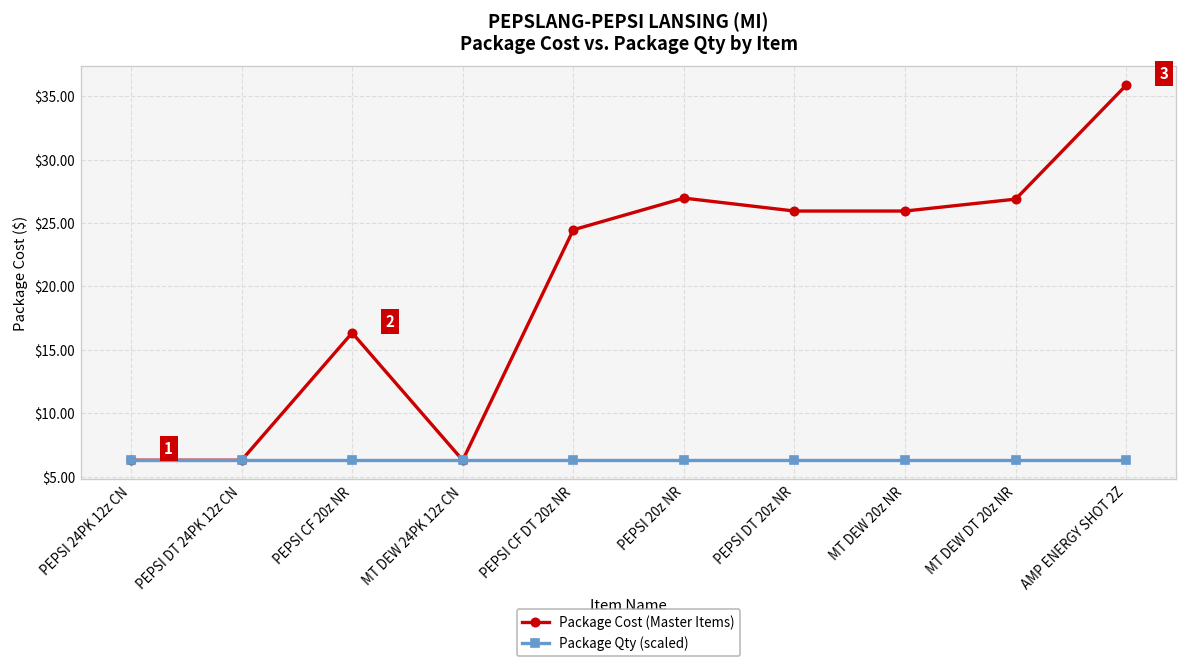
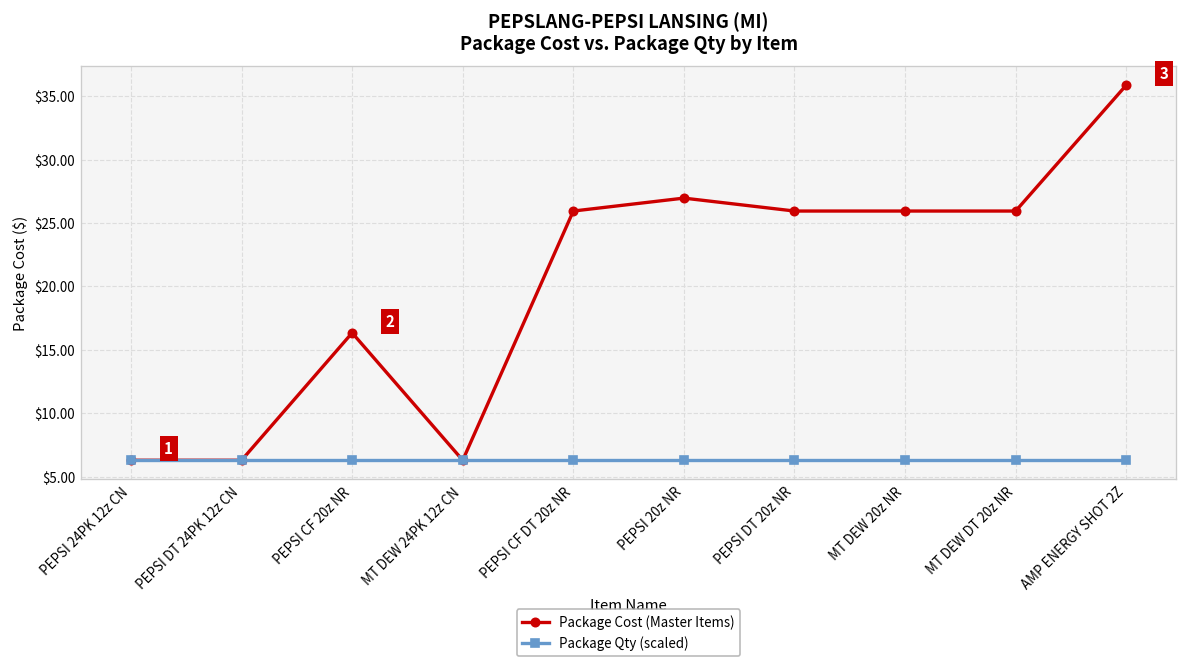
  {
    "Package Cost (Master Items)": {
      "PEPSI CF 20z NR": "$16.3",
-     "PEPSI CF DT 20z NR": "$24.5",
+     "PEPSI CF DT 20z NR": "$26.0",
      "PEPSI 20z NR": "$27.0",
      "PEPSI DT 20z NR": "$26.0",
      "MT DEW 20z NR": "$26.0",
-     "MT DEW DT 20z NR": "$26.9",
+     "MT DEW DT 20z NR": "$26.0",
      "AMP ENERGY SHOT 2Z": "$35.9"
    },
    "Package Qty (scaled)": {
      "PEPSI CF 20z NR": "$6.3",
      "PEPSI CF DT 20z NR": "$6.3",
      "PEPSI 20z NR": "$6.3",
      "PEPSI DT 20z NR": "$6.3",
      "MT DEW 20z NR": "$6.3",
      "MT DEW DT 20z NR": "$6.3",
      "AMP ENERGY SHOT 2Z": "$6.3"
    }
  }
